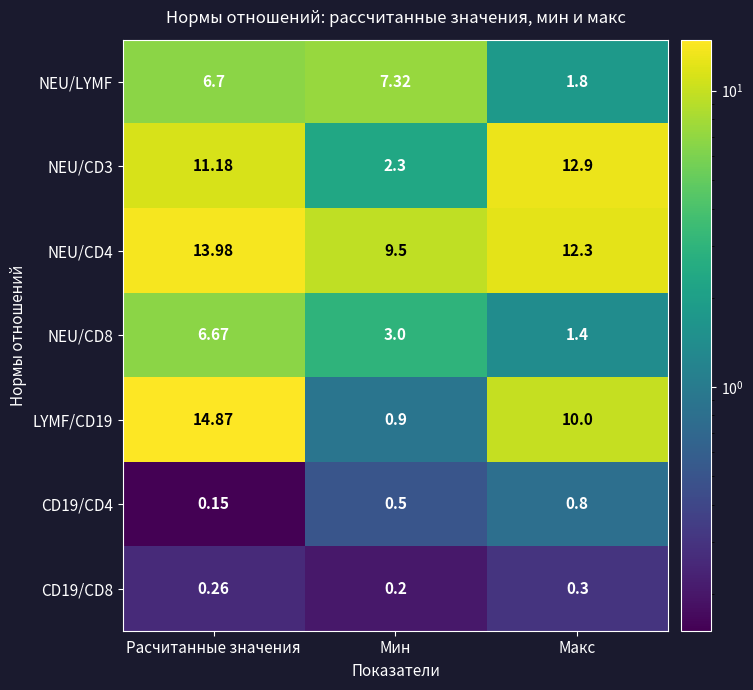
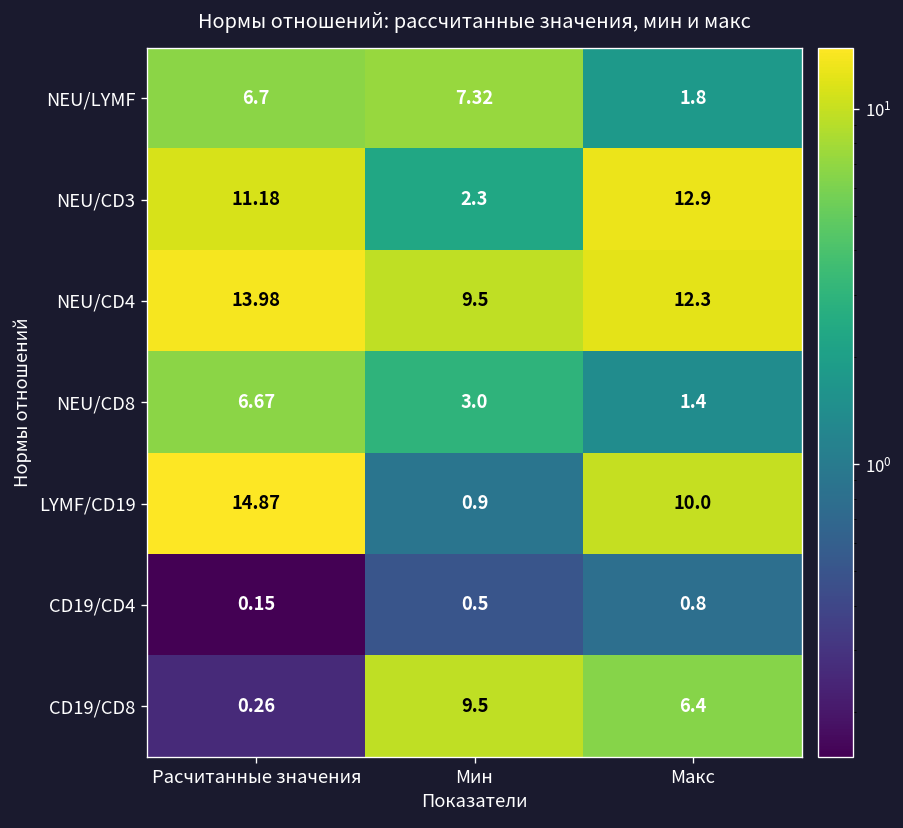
  {
    "NEU/LYMF": {
      "Расчитанные значения": 6.7,
      "Мин": 7.32,
      "Макс": 1.8
    },
    "NEU/CD3": {
      "Расчитанные значения": 11.18,
      "Мин": 2.3,
      "Макс": 12.9
    },
    "NEU/CD4": {
      "Расчитанные значения": 13.98,
      "Мин": 9.5,
      "Макс": 12.3
    },
    "NEU/CD8": {
      "Расчитанные значения": 6.67,
      "Мин": 3.0,
      "Макс": 1.4
    },
    "LYMF/CD19": {
      "Расчитанные значения": 14.87,
      "Мин": 0.9,
      "Макс": 10.0
    },
    "CD19/CD4": {
      "Расчитанные значения": 0.15,
      "Мин": 0.5,
      "Макс": 0.8
    },
    "CD19/CD8": {
      "Расчитанные значения": 0.26,
-     "Мин": 0.2,
-     "Макс": 0.3
+     "Мин": 9.5,
+     "Макс": 6.4
    }
  }
